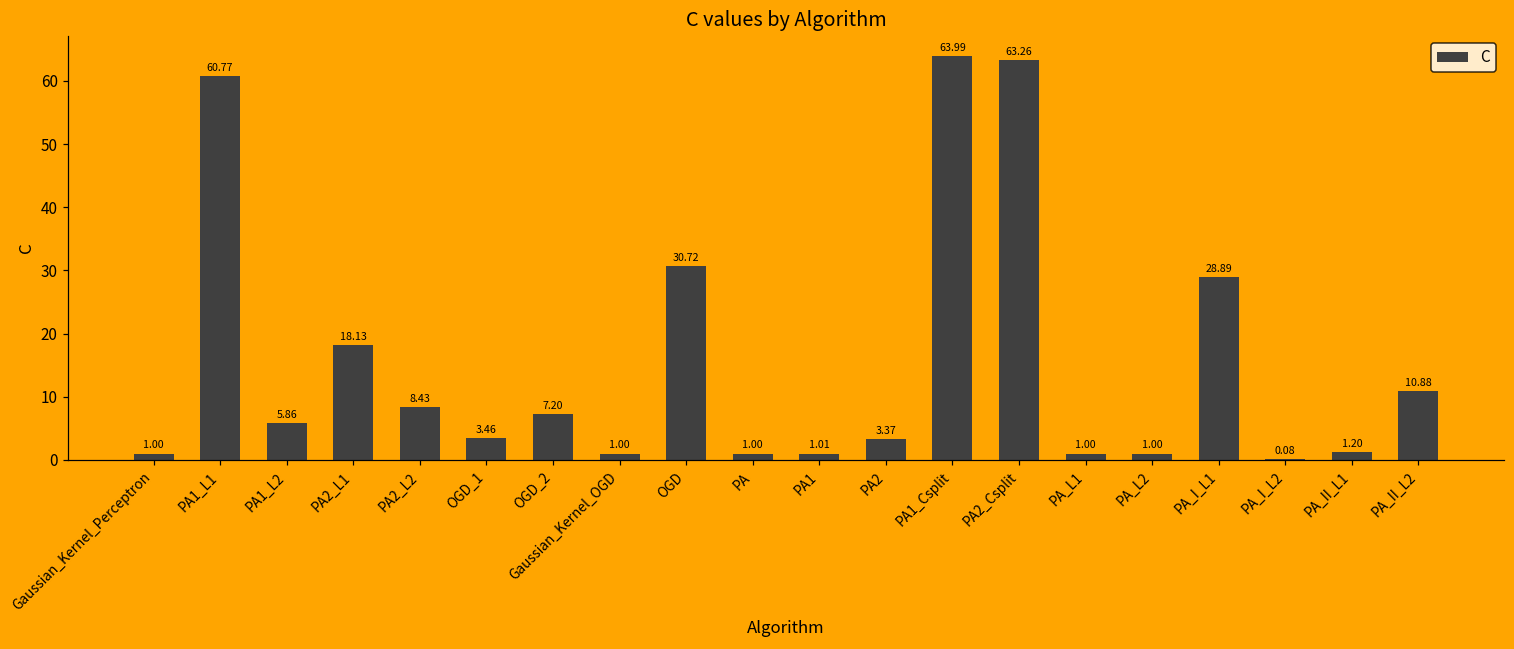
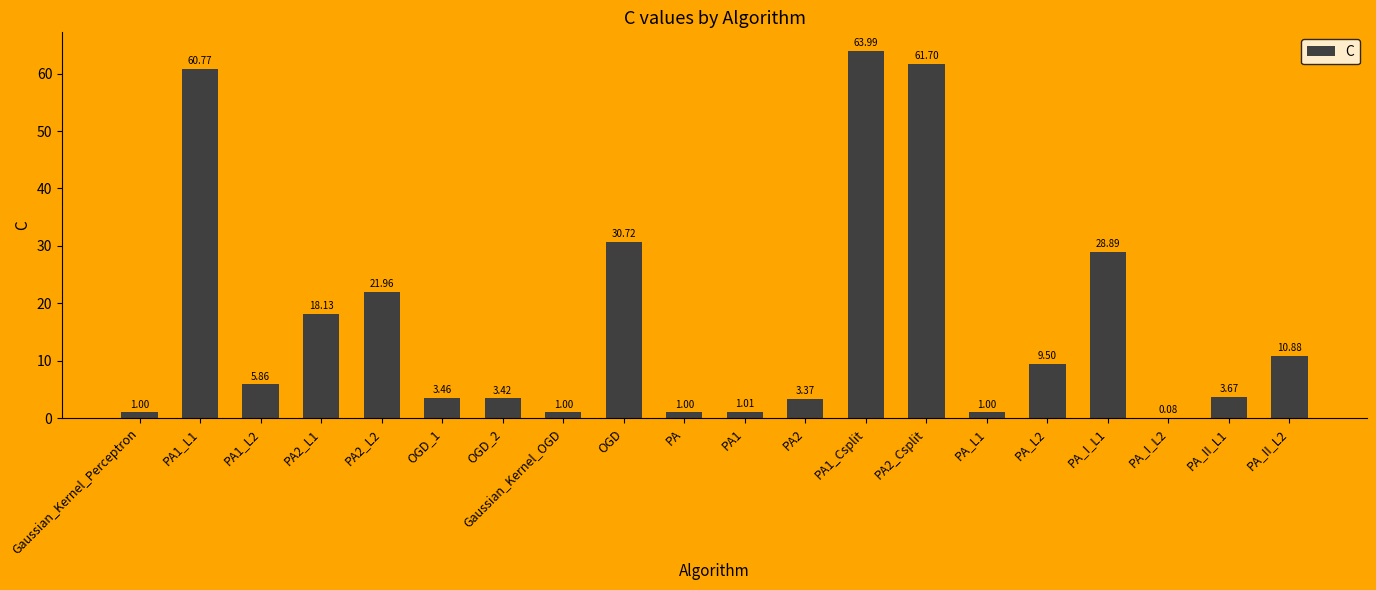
  {
    "Gaussian_Kernel_Perceptron": 1.00,
    "PA1_L1": 60.77,
    "PA1_L2": 5.86,
    "PA2_L1": 18.13,
-   "PA2_L2": 8.43,
+   "PA2_L2": 21.96,
    "OGD_1": 3.46,
-   "OGD_2": 7.20,
+   "OGD_2": 3.42,
    "Gaussian_Kernel_OGD": 1.00,
    "OGD": 30.72,
    "PA": 1.00,
    "PA1": 1.01,
    "PA2": 3.37,
    "PA1_Csplit": 63.99,
-   "PA2_Csplit": 63.26,
+   "PA2_Csplit": 61.70,
    "PA_L1": 1.00,
-   "PA_L2": 1.00,
+   "PA_L2": 9.50,
    "PA_I_L1": 28.89,
    "PA_I_L2": 0.08,
-   "PA_II_L1": 1.20,
+   "PA_II_L1": 3.67,
    "PA_II_L2": 10.88
  }
